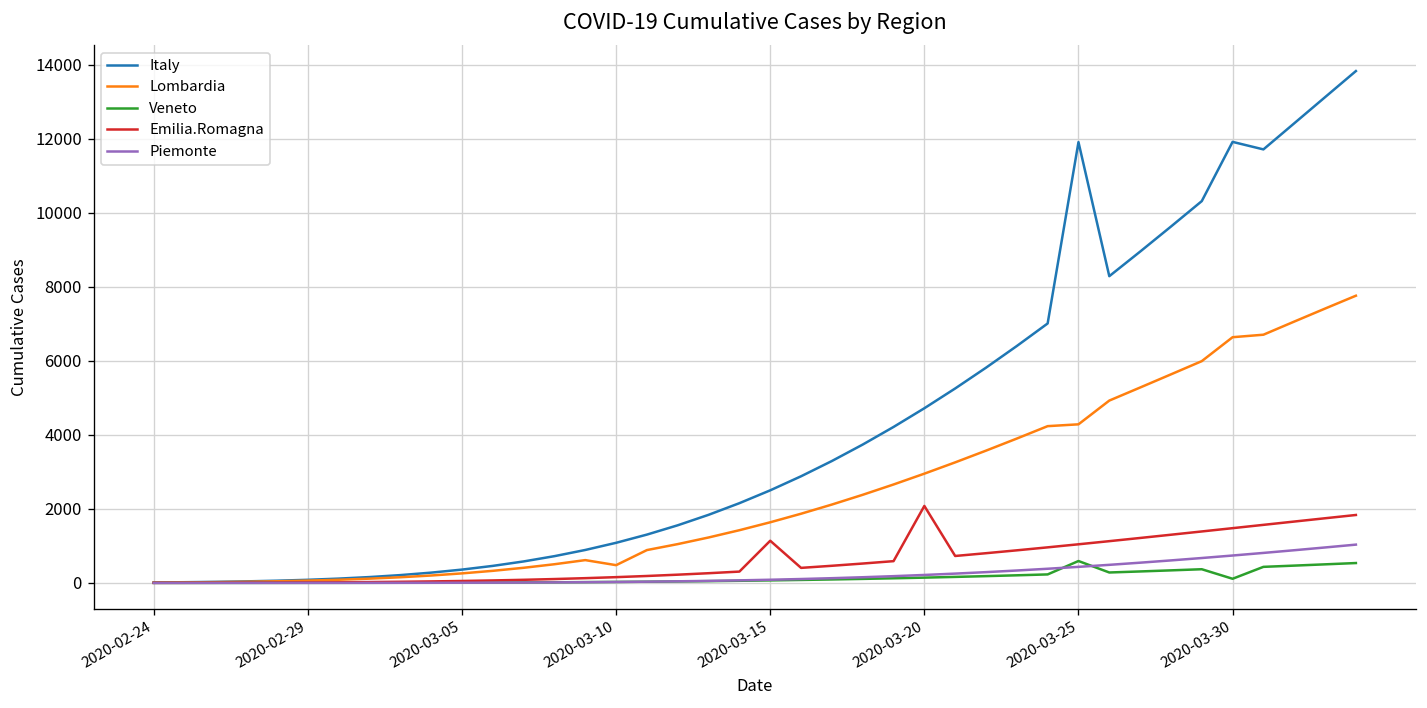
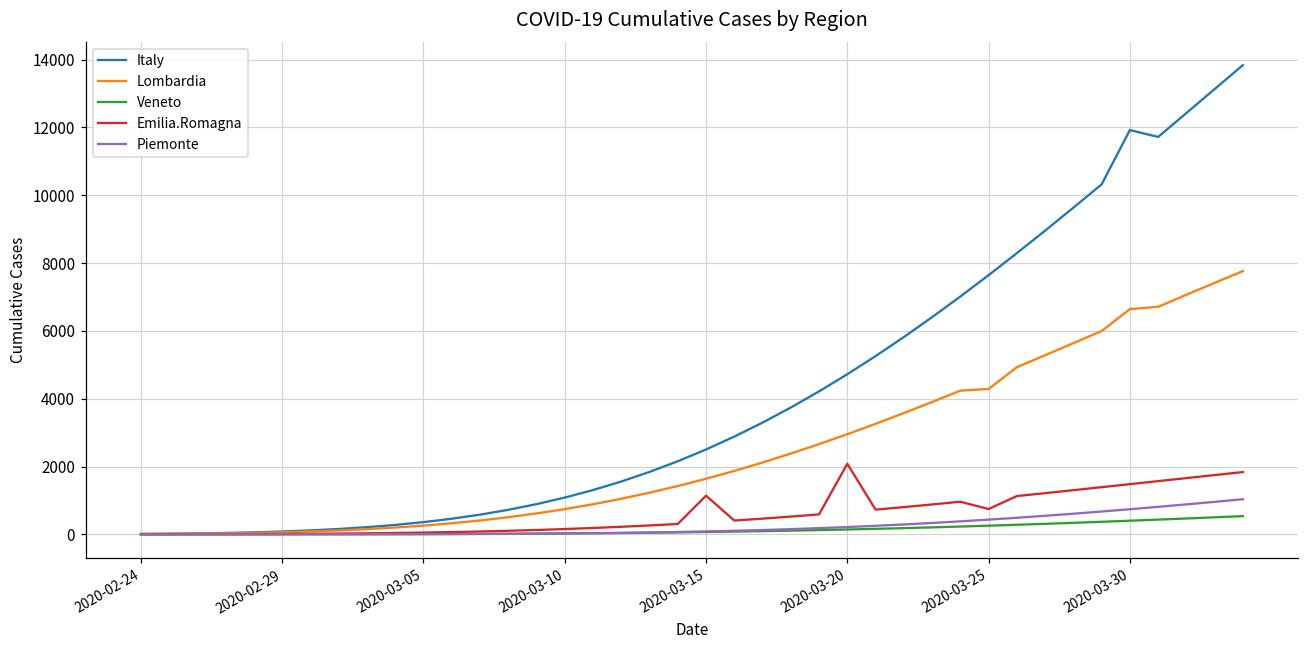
  {
    "Italy": {
      "2020-03-05": 400,
      "2020-03-10": 1100,
      "2020-03-15": 2500,
      "2020-03-20": 4700,
-     "2020-03-25": 11900,
+     "2020-03-25": 7600,
      "2020-03-30": 11900
    },
    "Lombardia": {
      "2020-03-05": 300,
-     "2020-03-10": 500,
+     "2020-03-10": 700,
      "2020-03-15": 1600,
      "2020-03-20": 3000,
      "2020-03-25": 4300,
      "2020-03-30": 6600
    },
    "Veneto": {
-     "2020-03-25": 600,
-     "2020-03-30": 100
+     "2020-03-25": 300,
+     "2020-03-30": 400
    },
    "Emilia.Romagna": {
      "2020-03-10": 200,
      "2020-03-15": 1100,
      "2020-03-20": 2100,
-     "2020-03-25": 1000,
+     "2020-03-25": 700,
      "2020-03-30": 1500
    },
    "Piemonte": {
      "2020-03-25": 400,
      "2020-03-30": 700
    }
  }
